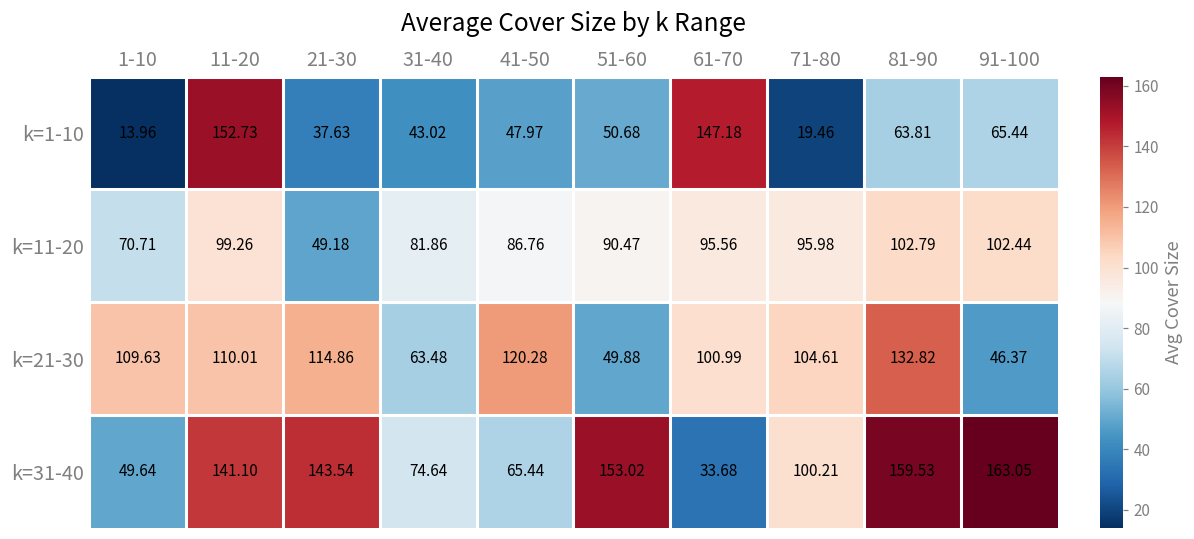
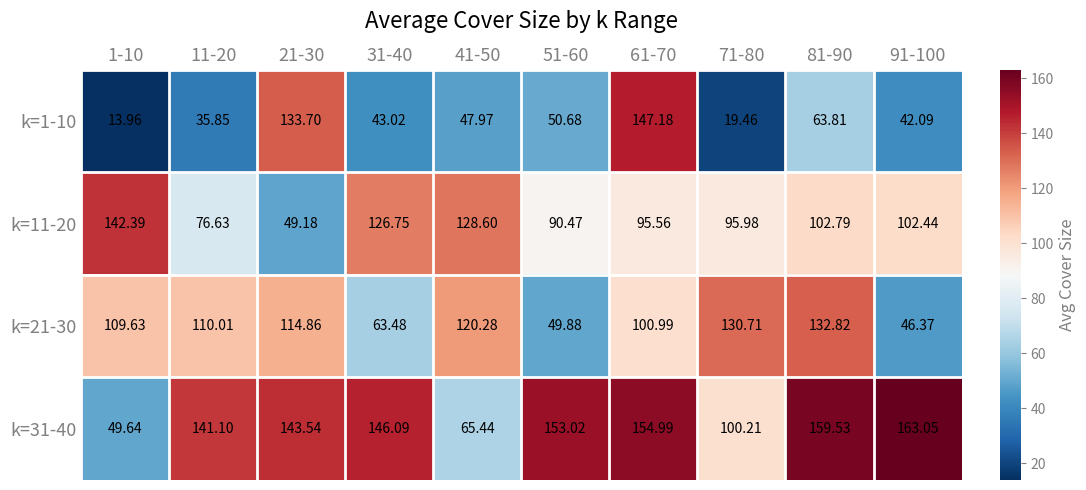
  {
    "k=1-10": {
      "1-10": 13.96,
-     "11-20": 152.73,
-     "21-30": 37.63,
+     "11-20": 35.85,
+     "21-30": 133.70,
      "31-40": 43.02,
      "41-50": 47.97,
      "51-60": 50.68,
      "61-70": 147.18,
      "71-80": 19.46,
      "81-90": 63.81,
-     "91-100": 65.44
+     "91-100": 42.09
    },
    "k=11-20": {
-     "1-10": 70.71,
-     "11-20": 99.26,
+     "1-10": 142.39,
+     "11-20": 76.63,
      "21-30": 49.18,
-     "31-40": 81.86,
-     "41-50": 86.76,
+     "31-40": 126.75,
+     "41-50": 128.60,
      "51-60": 90.47,
      "61-70": 95.56,
      "71-80": 95.98,
      "81-90": 102.79,
      "91-100": 102.44
    },
    "k=21-30": {
      "1-10": 109.63,
      "11-20": 110.01,
      "21-30": 114.86,
      "31-40": 63.48,
      "41-50": 120.28,
      "51-60": 49.88,
      "61-70": 100.99,
-     "71-80": 104.61,
+     "71-80": 130.71,
      "81-90": 132.82,
      "91-100": 46.37
    },
    "k=31-40": {
      "1-10": 49.64,
      "11-20": 141.10,
      "21-30": 143.54,
-     "31-40": 74.64,
+     "31-40": 146.09,
      "41-50": 65.44,
      "51-60": 153.02,
-     "61-70": 33.68,
+     "61-70": 154.99,
      "71-80": 100.21,
      "81-90": 159.53,
      "91-100": 163.05
    }
  }
